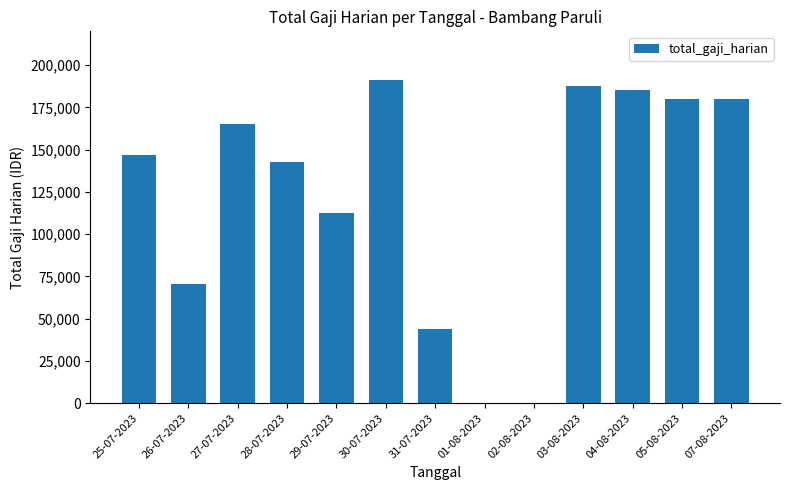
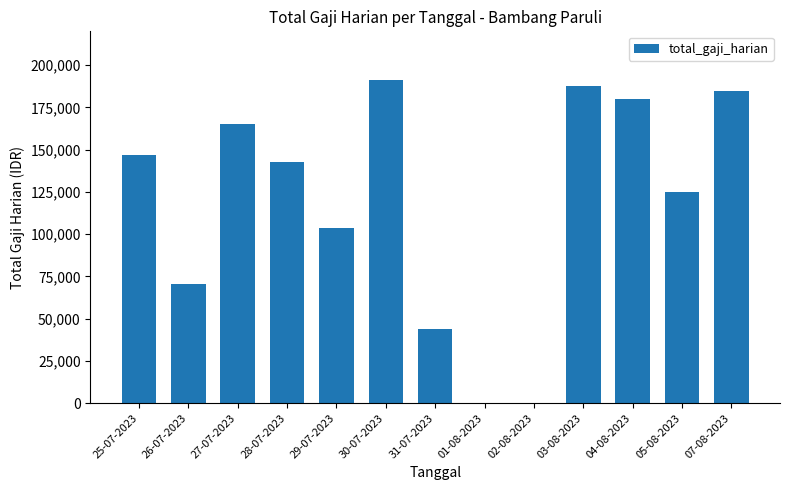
  {
    "25-07-2023": "147,000",
    "26-07-2023": "71,000",
    "27-07-2023": "165,000",
    "28-07-2023": "143,000",
-   "29-07-2023": "113,000",
+   "29-07-2023": "104,000",
    "30-07-2023": "191,000",
    "31-07-2023": "44,000",
    "01-08-2023": "0",
    "02-08-2023": "0",
    "03-08-2023": "188,000",
-   "04-08-2023": "185,000",
-   "05-08-2023": "180,000",
-   "07-08-2023": "180,000"
+   "04-08-2023": "180,000",
+   "05-08-2023": "125,000",
+   "07-08-2023": "185,000"
  }
